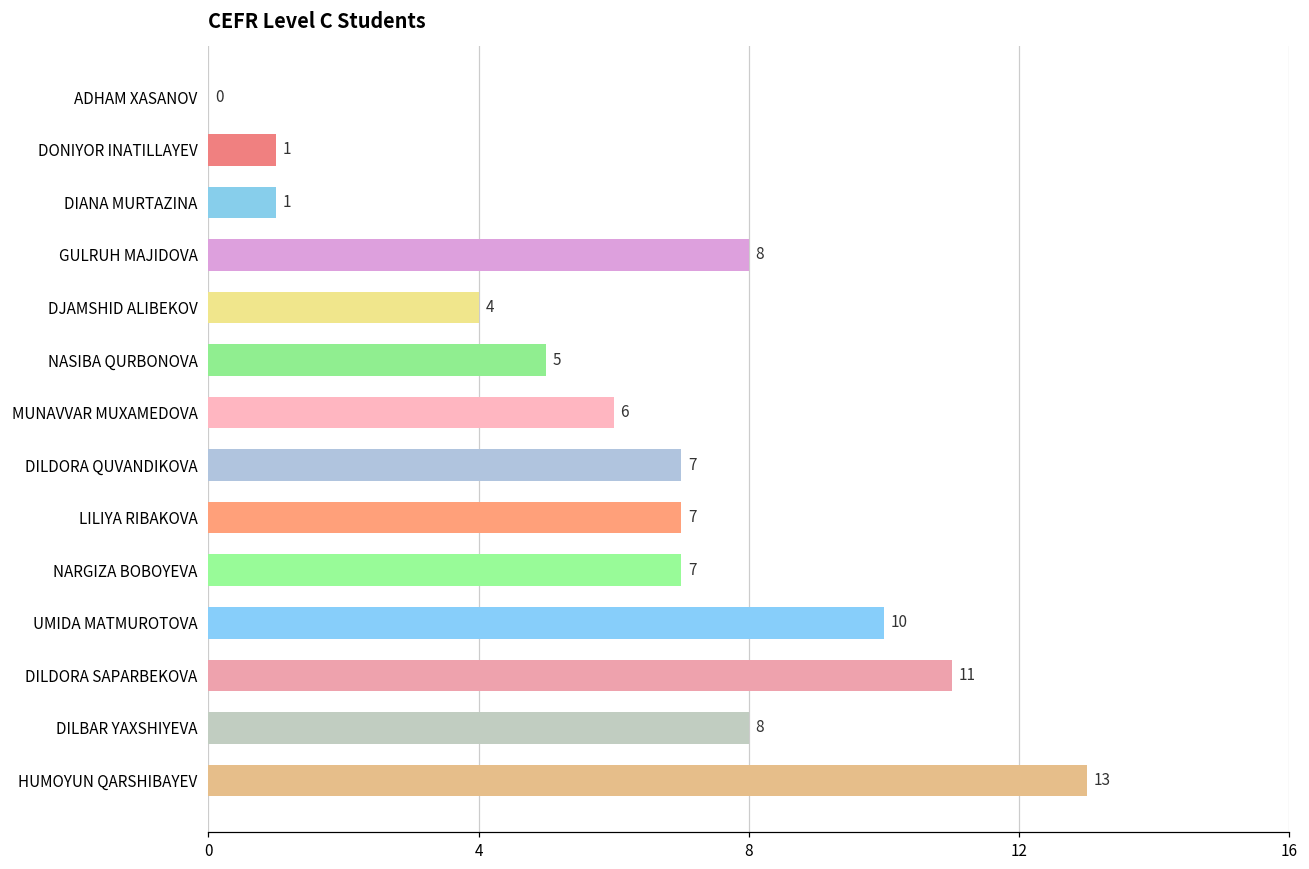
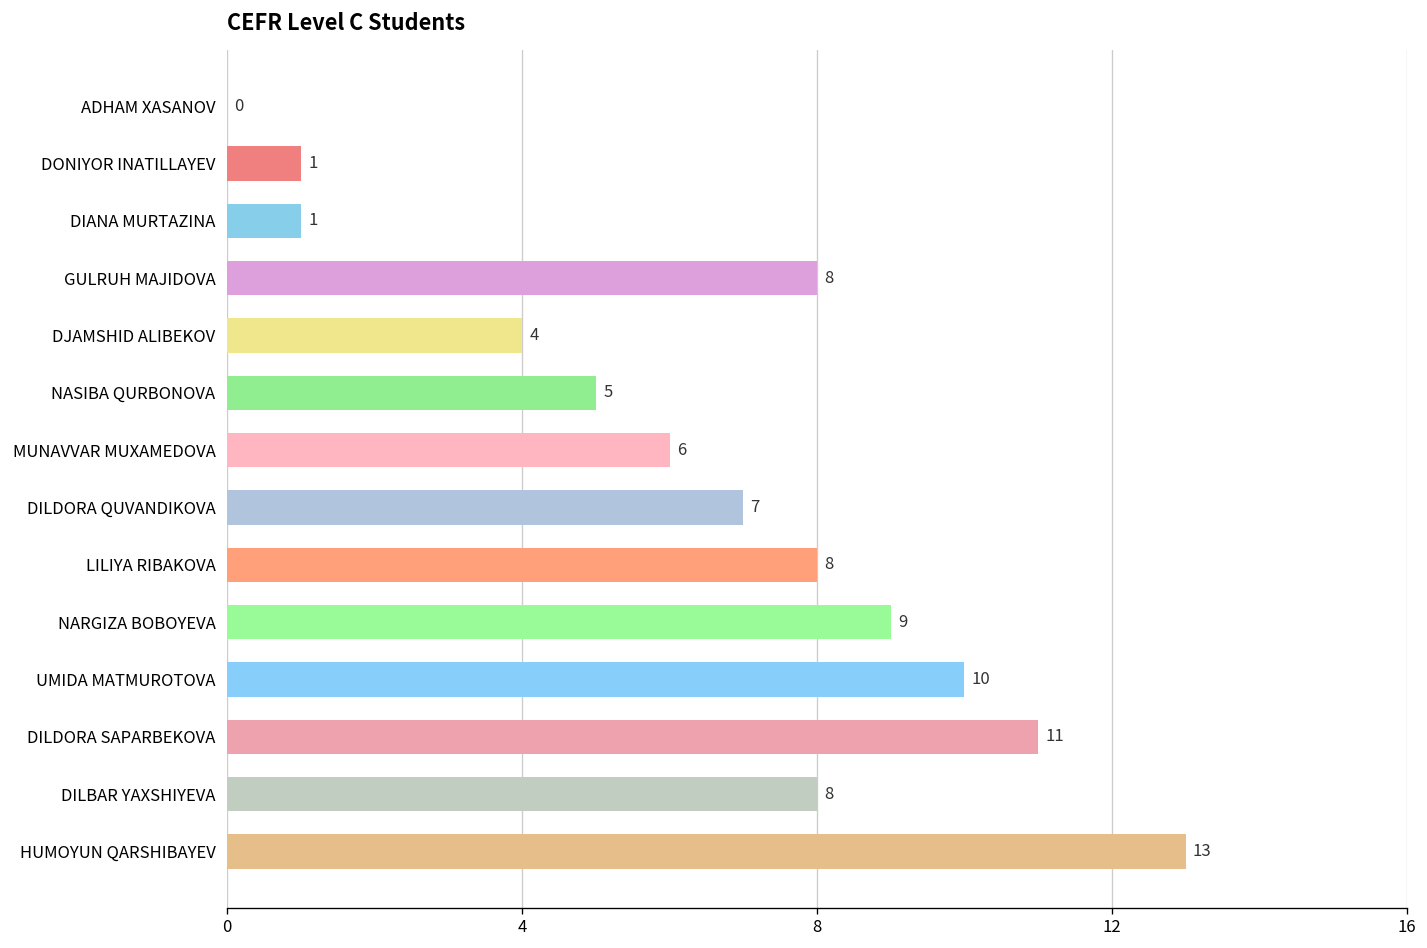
  {
    "ADHAM XASANOV": 0,
    "DONIYOR INATILLAYEV": 1,
    "DIANA MURTAZINA": 1,
    "GULRUH MAJIDOVA": 8,
    "DJAMSHID ALIBEKOV": 4,
    "NASIBA QURBONOVA": 5,
    "MUNAVVAR MUXAMEDOVA": 6,
    "DILDORA QUVANDIKOVA": 7,
-   "LILIYA RIBAKOVA": 7,
-   "NARGIZA BOBOYEVA": 7,
+   "LILIYA RIBAKOVA": 8,
+   "NARGIZA BOBOYEVA": 9,
    "UMIDA MATMUROTOVA": 10,
    "DILDORA SAPARBEKOVA": 11,
    "DILBAR YAXSHIYEVA": 8,
    "HUMOYUN QARSHIBAYEV": 13
  }
